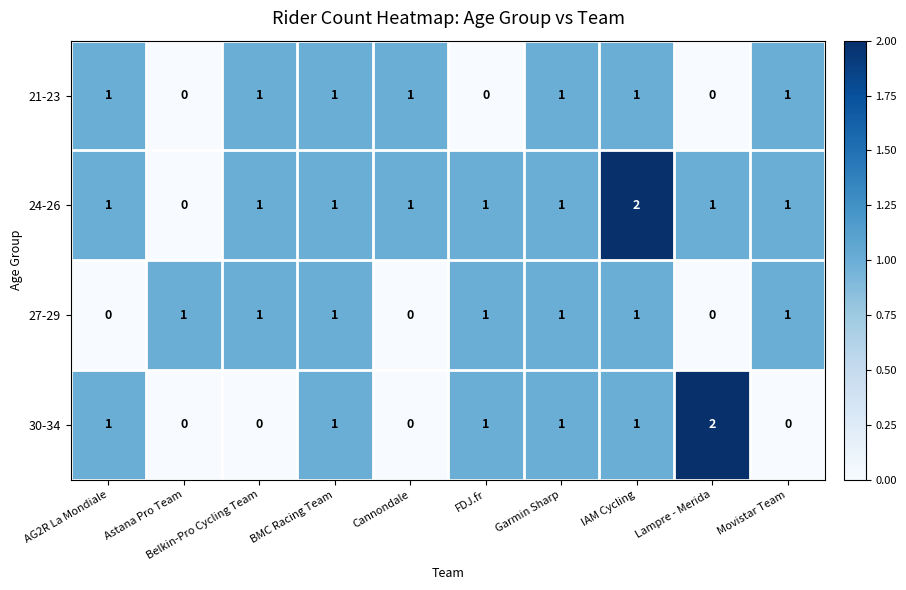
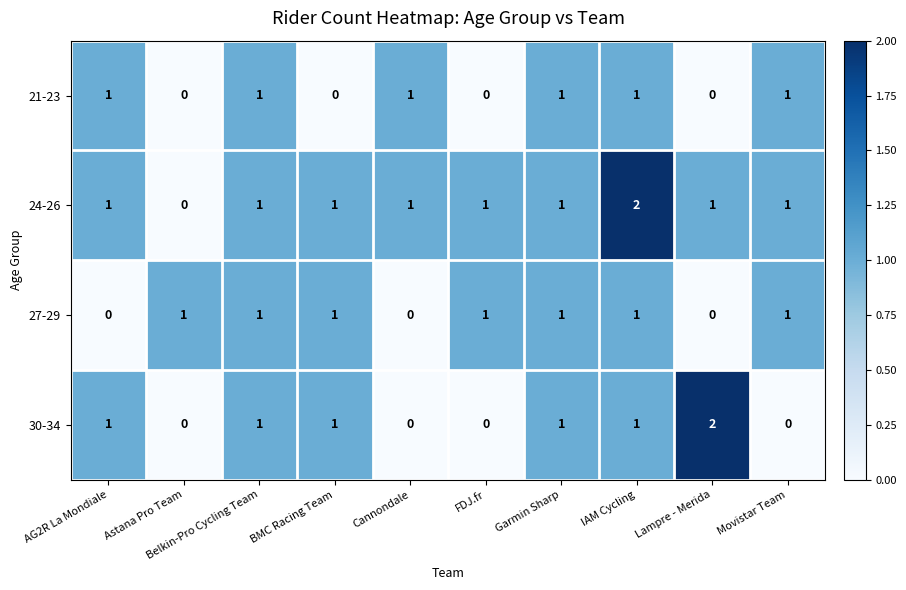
  {
    "21-23": {
      "AG2R La Mondiale": 1,
      "Astana Pro Team": 0,
      "Belkin-Pro Cycling Team": 1,
-     "BMC Racing Team": 1,
+     "BMC Racing Team": 0,
      "Cannondale": 1,
      "FDJ.fr": 0,
      "Garmin Sharp": 1,
      "IAM Cycling": 1,
      "Lampre - Merida": 0,
      "Movistar Team": 1
    },
    "24-26": {
      "AG2R La Mondiale": 1,
      "Astana Pro Team": 0,
      "Belkin-Pro Cycling Team": 1,
      "BMC Racing Team": 1,
      "Cannondale": 1,
      "FDJ.fr": 1,
      "Garmin Sharp": 1,
      "IAM Cycling": 2,
      "Lampre - Merida": 1,
      "Movistar Team": 1
    },
    "27-29": {
      "AG2R La Mondiale": 0,
      "Astana Pro Team": 1,
      "Belkin-Pro Cycling Team": 1,
      "BMC Racing Team": 1,
      "Cannondale": 0,
      "FDJ.fr": 1,
      "Garmin Sharp": 1,
      "IAM Cycling": 1,
      "Lampre - Merida": 0,
      "Movistar Team": 1
    },
    "30-34": {
      "AG2R La Mondiale": 1,
      "Astana Pro Team": 0,
-     "Belkin-Pro Cycling Team": 0,
+     "Belkin-Pro Cycling Team": 1,
      "BMC Racing Team": 1,
      "Cannondale": 0,
-     "FDJ.fr": 1,
+     "FDJ.fr": 0,
      "Garmin Sharp": 1,
      "IAM Cycling": 1,
      "Lampre - Merida": 2,
      "Movistar Team": 0
    }
  }
